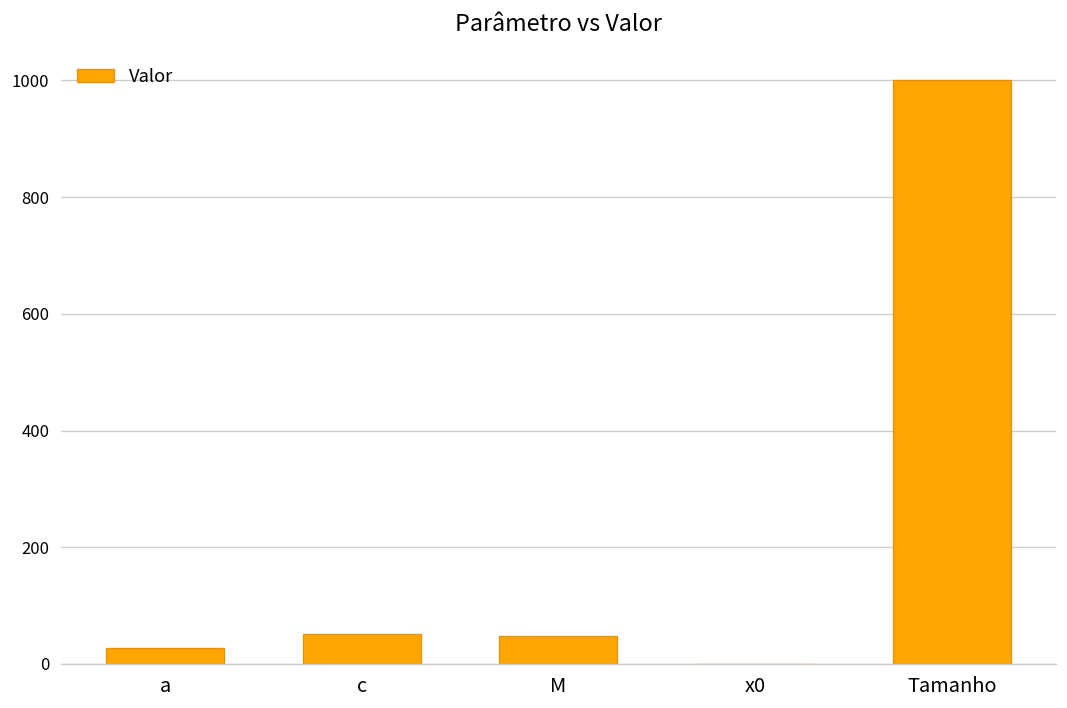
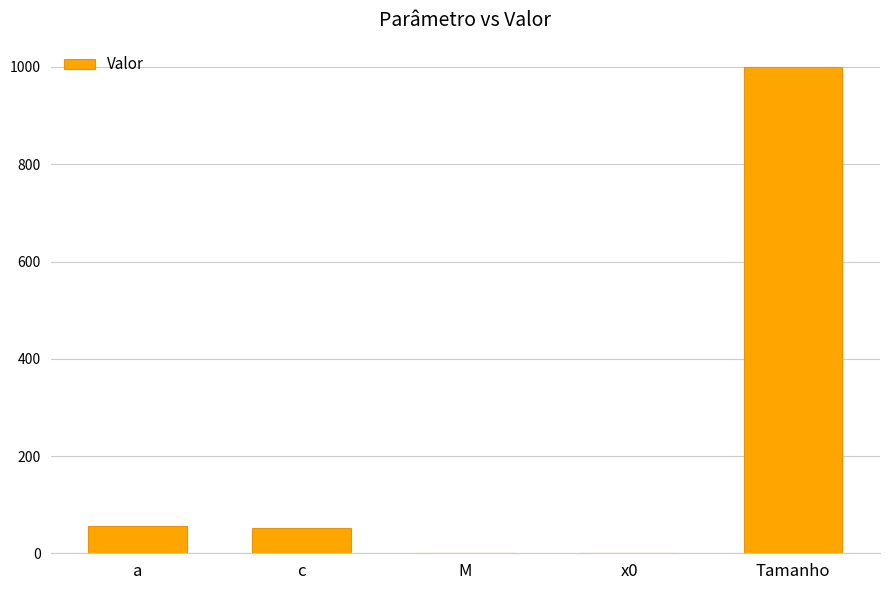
  {
-   "a": 30,
+   "a": 60,
    "c": 50,
-   "M": 50,
+   "M": 0,
    "Tamanho": 1000
  }
